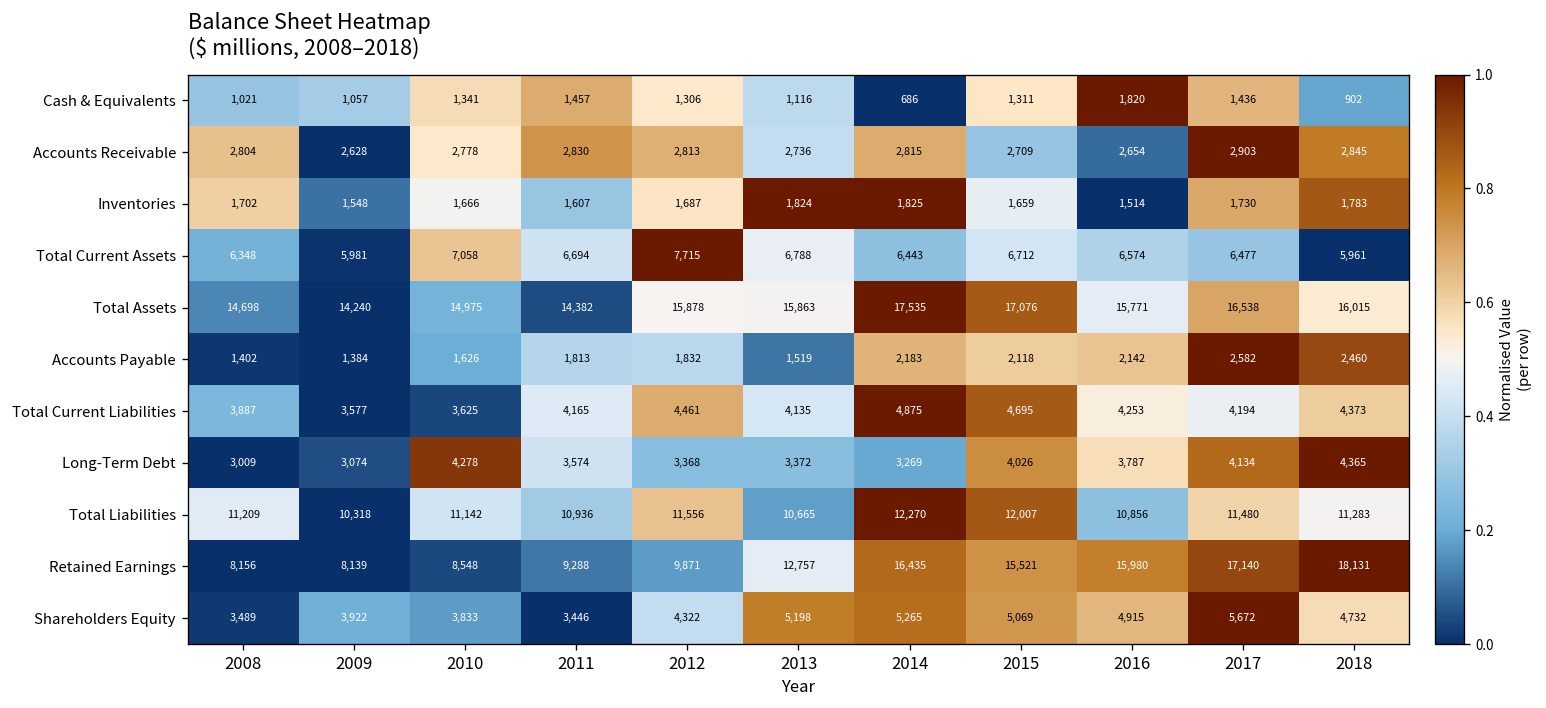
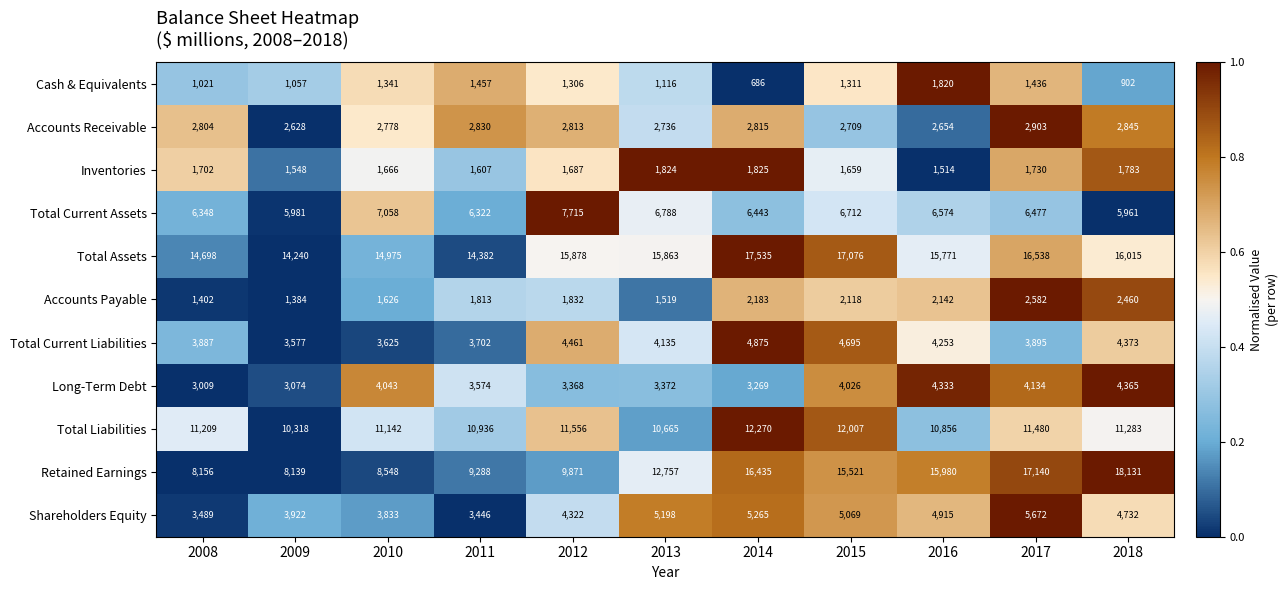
  {
    "Cash & Equivalents": {
      "2008": "1,021",
      "2009": "1,057",
      "2010": "1,341",
      "2011": "1,457",
      "2012": "1,306",
      "2013": "1,116",
      "2014": "686",
      "2015": "1,311",
      "2016": "1,820",
      "2017": "1,436",
      "2018": "902"
    },
    "Accounts Receivable": {
      "2008": "2,804",
      "2009": "2,628",
      "2010": "2,778",
      "2011": "2,830",
      "2012": "2,813",
      "2013": "2,736",
      "2014": "2,815",
      "2015": "2,709",
      "2016": "2,654",
      "2017": "2,903",
      "2018": "2,845"
    },
    "Inventories": {
      "2008": "1,702",
      "2009": "1,548",
      "2010": "1,666",
      "2011": "1,607",
      "2012": "1,687",
      "2013": "1,824",
      "2014": "1,825",
      "2015": "1,659",
      "2016": "1,514",
      "2017": "1,730",
      "2018": "1,783"
    },
    "Total Current Assets": {
      "2008": "6,348",
      "2009": "5,981",
      "2010": "7,058",
-     "2011": "6,694",
+     "2011": "6,322",
      "2012": "7,715",
      "2013": "6,788",
      "2014": "6,443",
      "2015": "6,712",
      "2016": "6,574",
      "2017": "6,477",
      "2018": "5,961"
    },
    "Total Assets": {
      "2008": "14,698",
      "2009": "14,240",
      "2010": "14,975",
      "2011": "14,382",
      "2012": "15,878",
      "2013": "15,863",
      "2014": "17,535",
      "2015": "17,076",
      "2016": "15,771",
      "2017": "16,538",
      "2018": "16,015"
    },
    "Accounts Payable": {
      "2008": "1,402",
      "2009": "1,384",
      "2010": "1,626",
      "2011": "1,813",
      "2012": "1,832",
      "2013": "1,519",
      "2014": "2,183",
      "2015": "2,118",
      "2016": "2,142",
      "2017": "2,582",
      "2018": "2,460"
    },
    "Total Current Liabilities": {
      "2008": "3,887",
      "2009": "3,577",
      "2010": "3,625",
-     "2011": "4,165",
+     "2011": "3,702",
      "2012": "4,461",
      "2013": "4,135",
      "2014": "4,875",
      "2015": "4,695",
      "2016": "4,253",
-     "2017": "4,194",
+     "2017": "3,895",
      "2018": "4,373"
    },
    "Long-Term Debt": {
      "2008": "3,009",
      "2009": "3,074",
-     "2010": "4,278",
+     "2010": "4,043",
      "2011": "3,574",
      "2012": "3,368",
      "2013": "3,372",
      "2014": "3,269",
      "2015": "4,026",
-     "2016": "3,787",
+     "2016": "4,333",
      "2017": "4,134",
      "2018": "4,365"
    },
    "Total Liabilities": {
      "2008": "11,209",
      "2009": "10,318",
      "2010": "11,142",
      "2011": "10,936",
      "2012": "11,556",
      "2013": "10,665",
      "2014": "12,270",
      "2015": "12,007",
      "2016": "10,856",
      "2017": "11,480",
      "2018": "11,283"
    },
    "Retained Earnings": {
      "2008": "8,156",
      "2009": "8,139",
      "2010": "8,548",
      "2011": "9,288",
      "2012": "9,871",
      "2013": "12,757",
      "2014": "16,435",
      "2015": "15,521",
      "2016": "15,980",
      "2017": "17,140",
      "2018": "18,131"
    },
    "Shareholders Equity": {
      "2008": "3,489",
      "2009": "3,922",
      "2010": "3,833",
      "2011": "3,446",
      "2012": "4,322",
      "2013": "5,198",
      "2014": "5,265",
      "2015": "5,069",
      "2016": "4,915",
      "2017": "5,672",
      "2018": "4,732"
    }
  }
